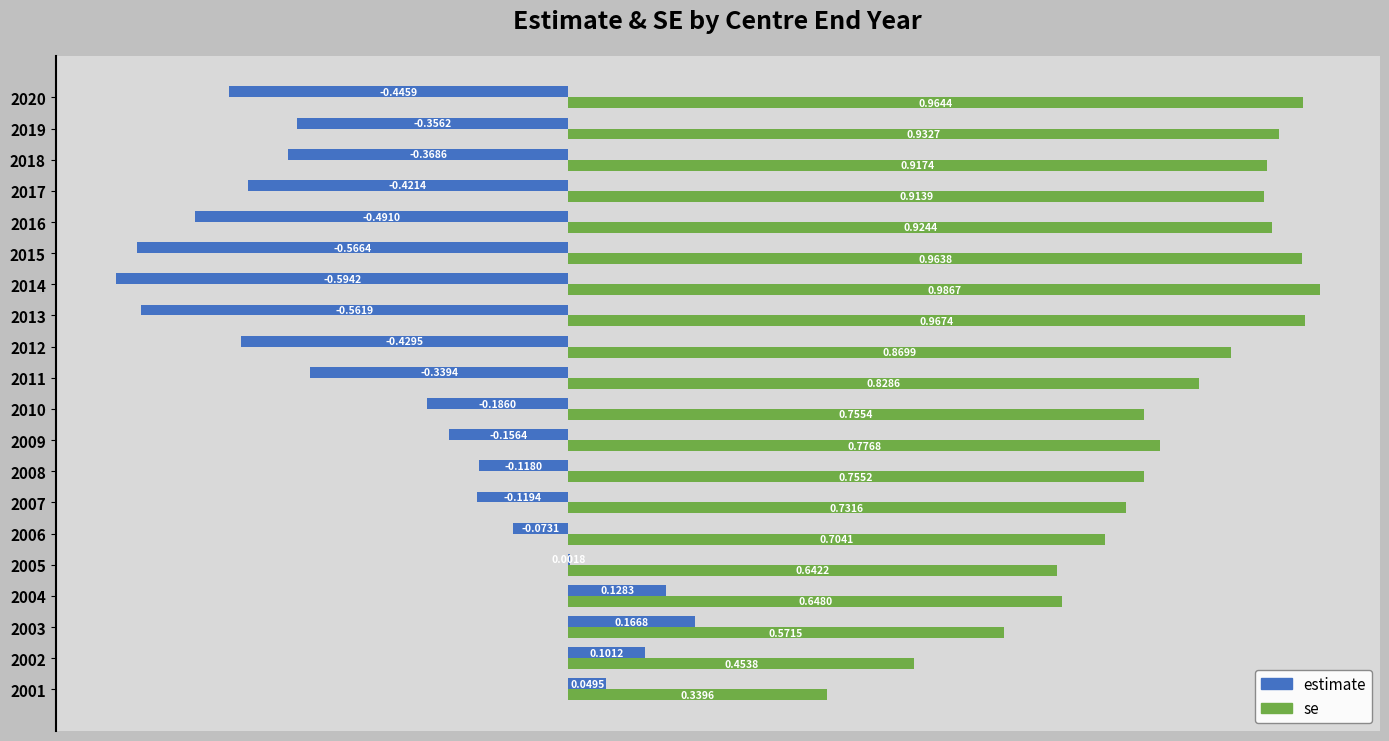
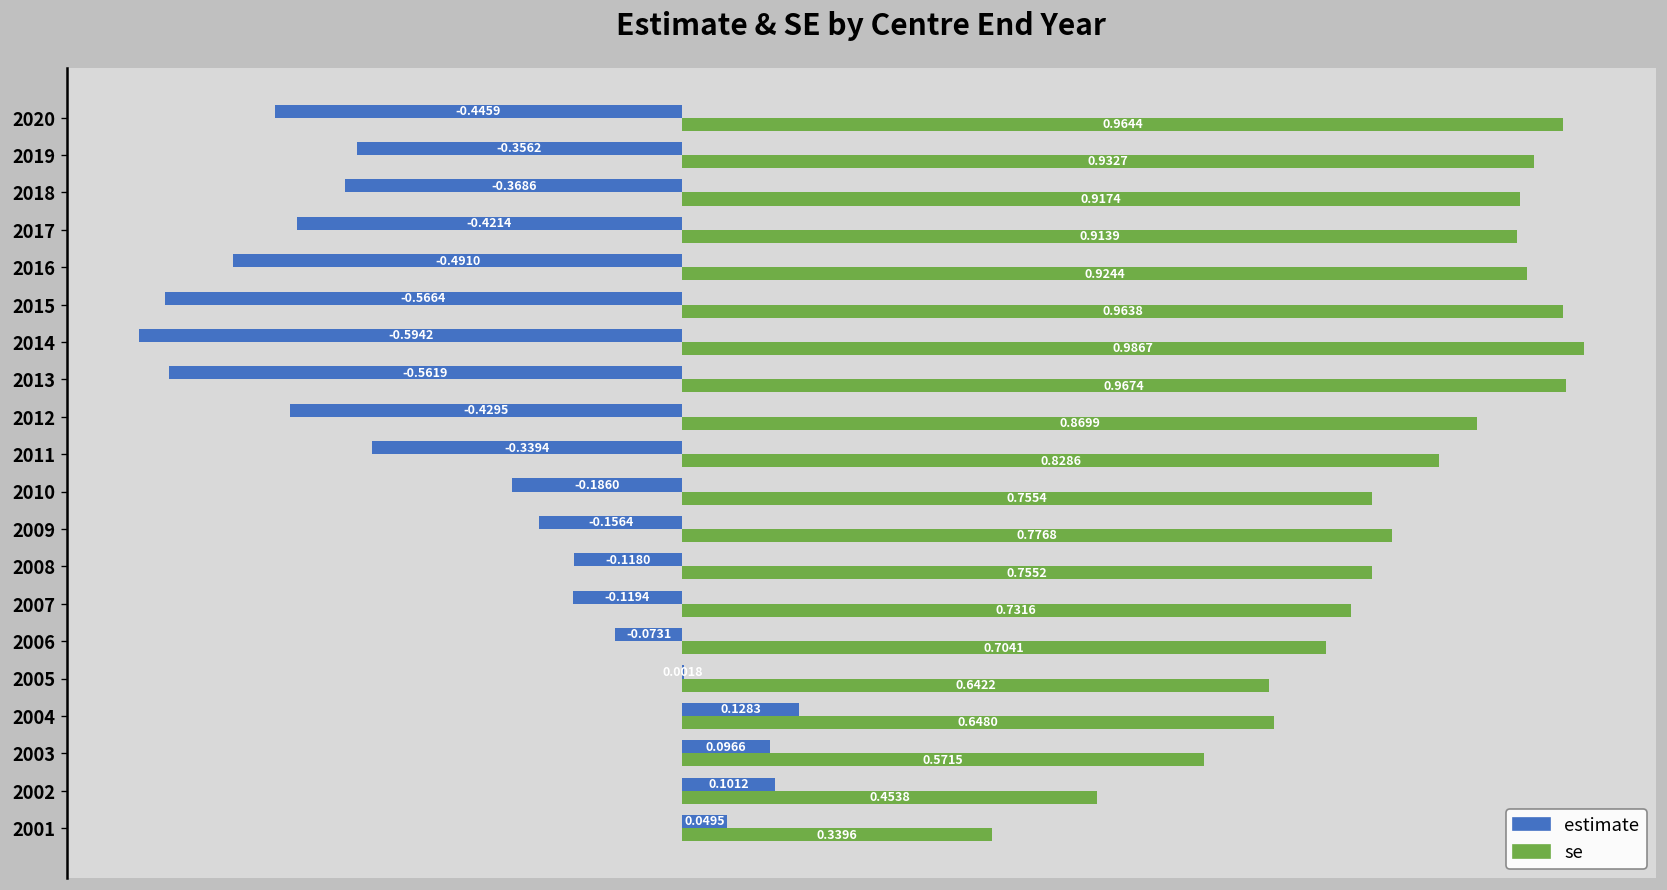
  {
    "estimate": {
      "2020": -0.4459,
      "2019": -0.3562,
      "2018": -0.3686,
      "2017": -0.4214,
      "2016": -0.4910,
      "2015": -0.5664,
      "2014": -0.5942,
      "2013": -0.5619,
      "2012": -0.4295,
      "2011": -0.3394,
      "2010": -0.1860,
      "2009": -0.1564,
      "2008": -0.1180,
      "2007": -0.1194,
      "2006": -0.0731,
      "2004": 0.1283,
-     "2003": 0.1668,
+     "2003": 0.0966,
      "2002": 0.1012,
      "2001": 0.0495
    },
    "se": {
      "2020": 0.9644,
      "2019": 0.9327,
      "2018": 0.9174,
      "2017": 0.9139,
      "2016": 0.9244,
      "2015": 0.9638,
      "2014": 0.9867,
      "2013": 0.9674,
      "2012": 0.8699,
      "2011": 0.8286,
      "2010": 0.7554,
      "2009": 0.7768,
      "2008": 0.7552,
      "2007": 0.7316,
      "2006": 0.7041,
      "2005": 0.6422,
      "2004": 0.6480,
      "2003": 0.5715,
      "2002": 0.4538,
      "2001": 0.3396
    }
  }
